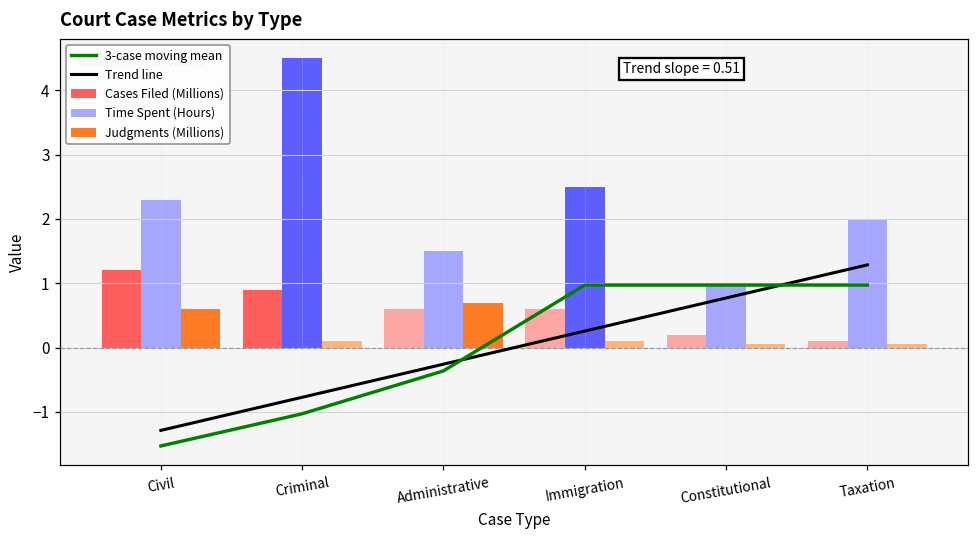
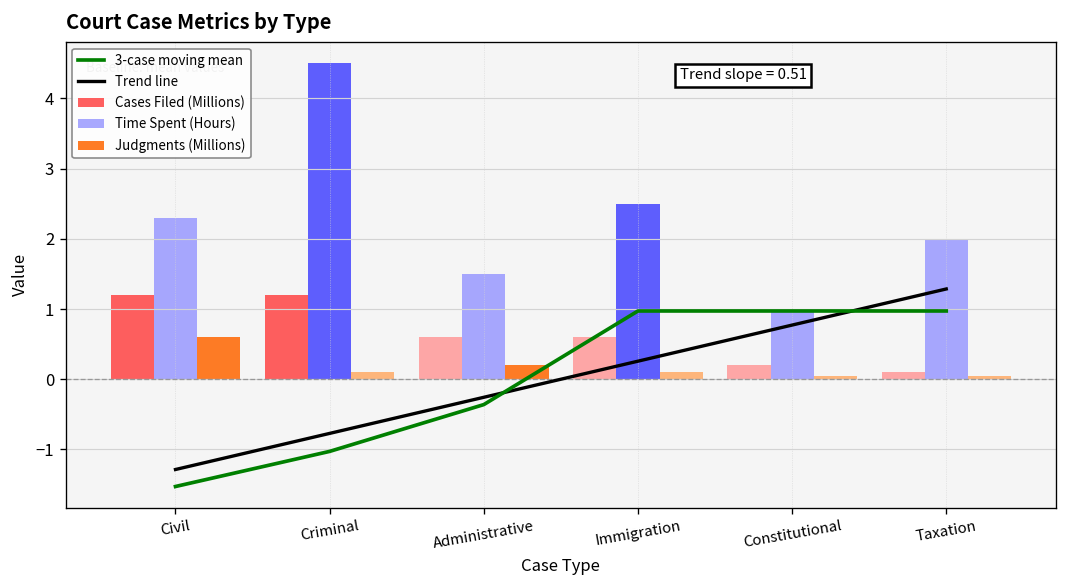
  {
    "Cases Filed (Millions)": {
      "Civil": 1.2,
-     "Criminal": 0.9,
+     "Criminal": 1.2,
      "Administrative": 0.6,
      "Immigration": 0.6,
      "Constitutional": 0.2,
      "Taxation": 0.1
    },
    "3-case moving mean": {
      "Civil": -1.5,
      "Criminal": -1.0,
      "Administrative": -0.4,
      "Immigration": 1.0,
      "Constitutional": 1.0,
      "Taxation": 1.0
    },
    "Trend line": {
      "Civil": -1.3,
      "Criminal": -0.8,
      "Administrative": -0.3,
      "Immigration": 0.3,
      "Constitutional": 0.8,
      "Taxation": 1.3
    },
    "Time Spent (Hours)": {
      "Civil": 2.3,
      "Criminal": 4.5,
      "Administrative": 1.5,
      "Immigration": 2.5,
      "Constitutional": 1.0,
      "Taxation": 2.0
    },
    "Judgments (Millions)": {
      "Civil": 0.6,
      "Criminal": 0.1,
-     "Administrative": 0.7,
+     "Administrative": 0.2,
      "Immigration": 0.1,
      "Constitutional": 0.1,
      "Taxation": 0.1
    }
  }
